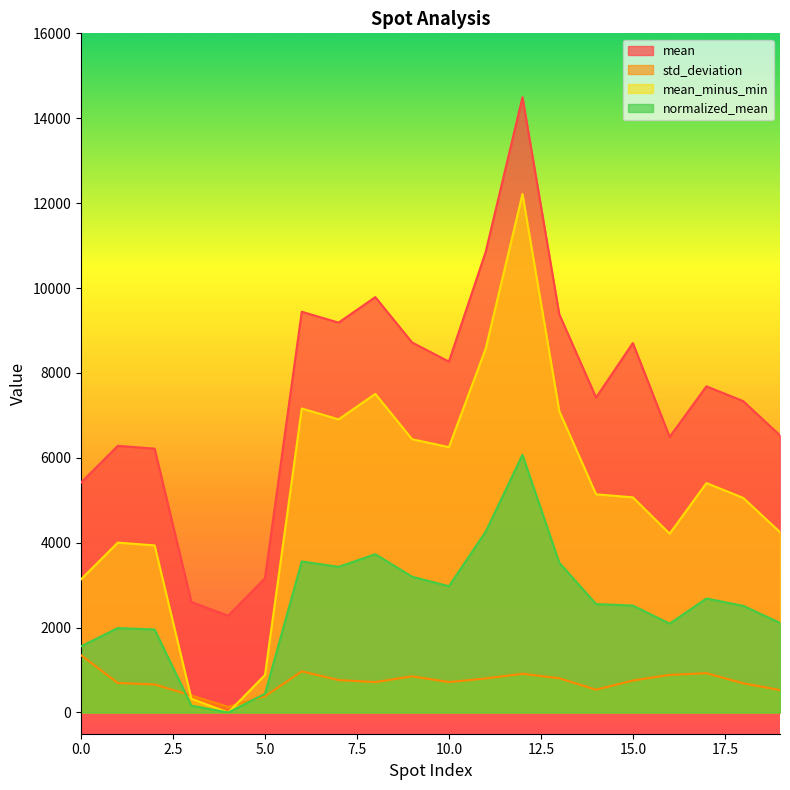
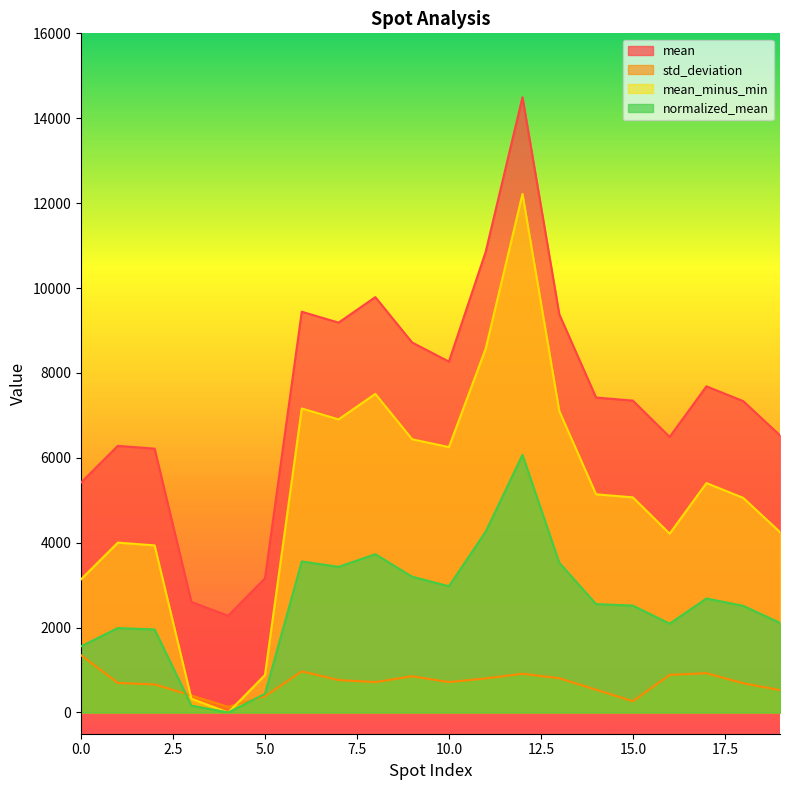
  {
    "mean": {
      "0.0": 5400,
      "5.0": 3200,
      "10.0": 8300,
-     "15.0": 8700
+     "15.0": 7300
    },
    "std_deviation": {
      "0.0": 1400,
      "10.0": 700,
-     "15.0": 800
+     "15.0": 300
    },
    "mean_minus_min": {
      "0.0": 3100,
      "5.0": 900,
      "10.0": 6300,
      "15.0": 5100
    },
    "normalized_mean": {
      "0.0": 1600,
      "10.0": 3000,
      "15.0": 2500
    }
  }
